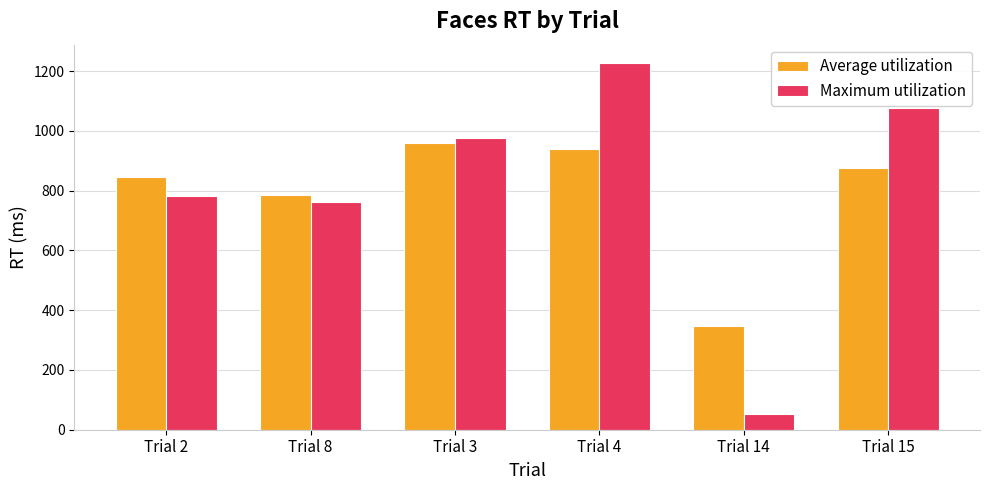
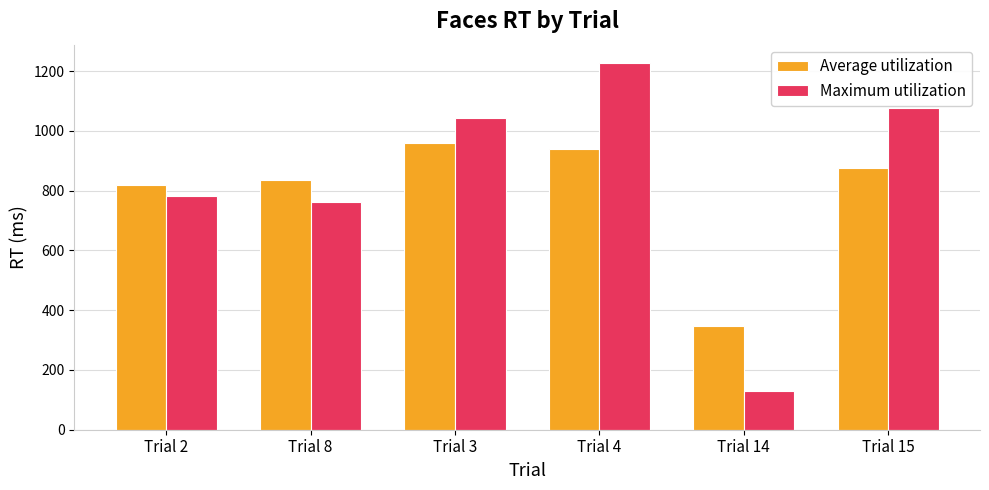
  {
    "Average utilization": {
-     "Trial 2": 850,
-     "Trial 8": 790,
+     "Trial 2": 820,
+     "Trial 8": 840,
      "Trial 3": 960,
      "Trial 4": 940,
      "Trial 14": 350,
      "Trial 15": 880
    },
    "Maximum utilization": {
      "Trial 2": 780,
      "Trial 8": 760,
-     "Trial 3": 980,
+     "Trial 3": 1040,
      "Trial 4": 1230,
-     "Trial 14": 50,
+     "Trial 14": 130,
      "Trial 15": 1080
    }
  }
